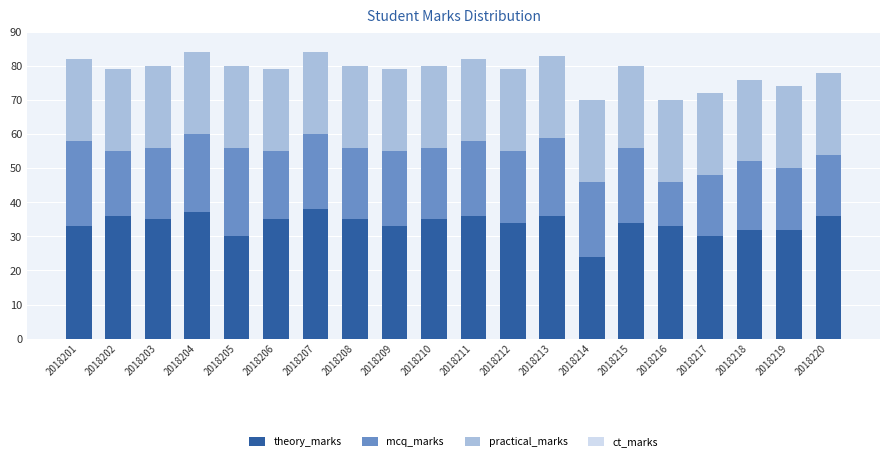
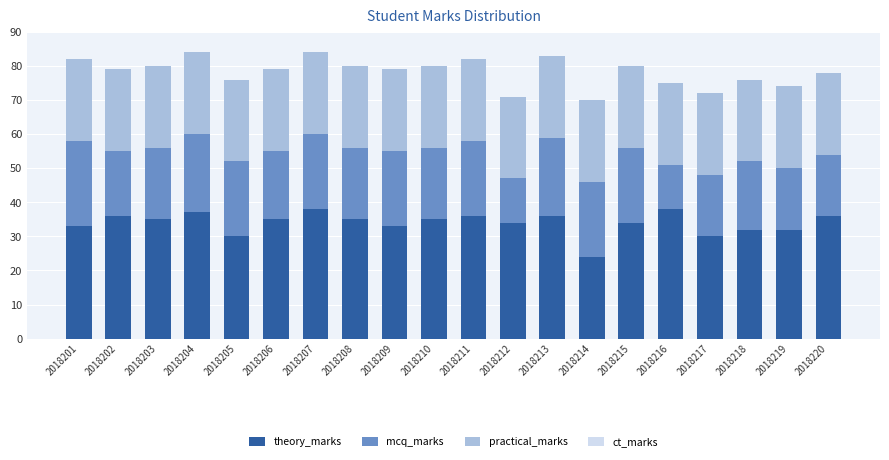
  {
    "theory_marks": {
      "2018201": 33,
      "2018202": 36,
      "2018203": 35,
      "2018204": 37,
      "2018205": 30,
      "2018206": 35,
      "2018207": 38,
      "2018208": 35,
      "2018209": 33,
      "2018210": 35,
      "2018211": 36,
      "2018212": 34,
      "2018213": 36,
      "2018214": 24,
      "2018215": 34,
-     "2018216": 33,
+     "2018216": 38,
      "2018217": 30,
      "2018218": 32,
      "2018219": 32,
      "2018220": 36
    },
    "mcq_marks": {
      "2018201": 25,
      "2018202": 19,
      "2018203": 21,
      "2018204": 23,
-     "2018205": 26,
+     "2018205": 22,
      "2018206": 20,
      "2018207": 22,
      "2018208": 21,
      "2018209": 22,
      "2018210": 21,
      "2018211": 22,
-     "2018212": 21,
+     "2018212": 13,
      "2018213": 23,
      "2018214": 22,
      "2018215": 22,
      "2018216": 13,
      "2018217": 18,
      "2018218": 20,
      "2018219": 18,
      "2018220": 18
    }
  }
